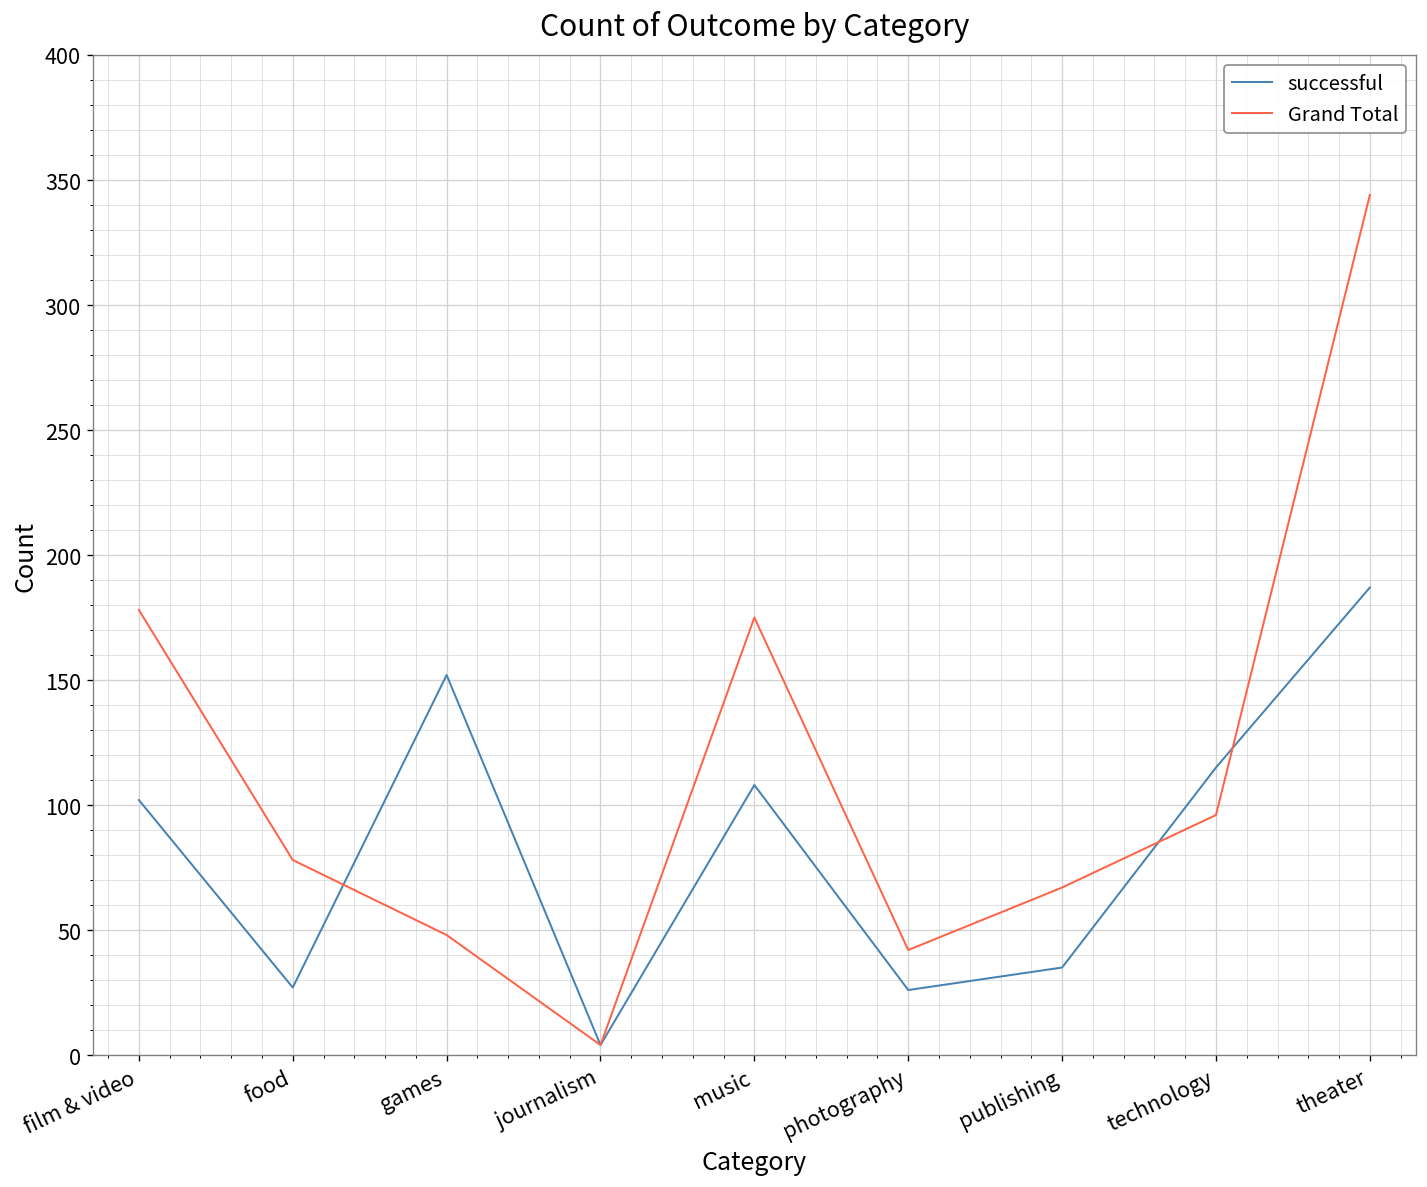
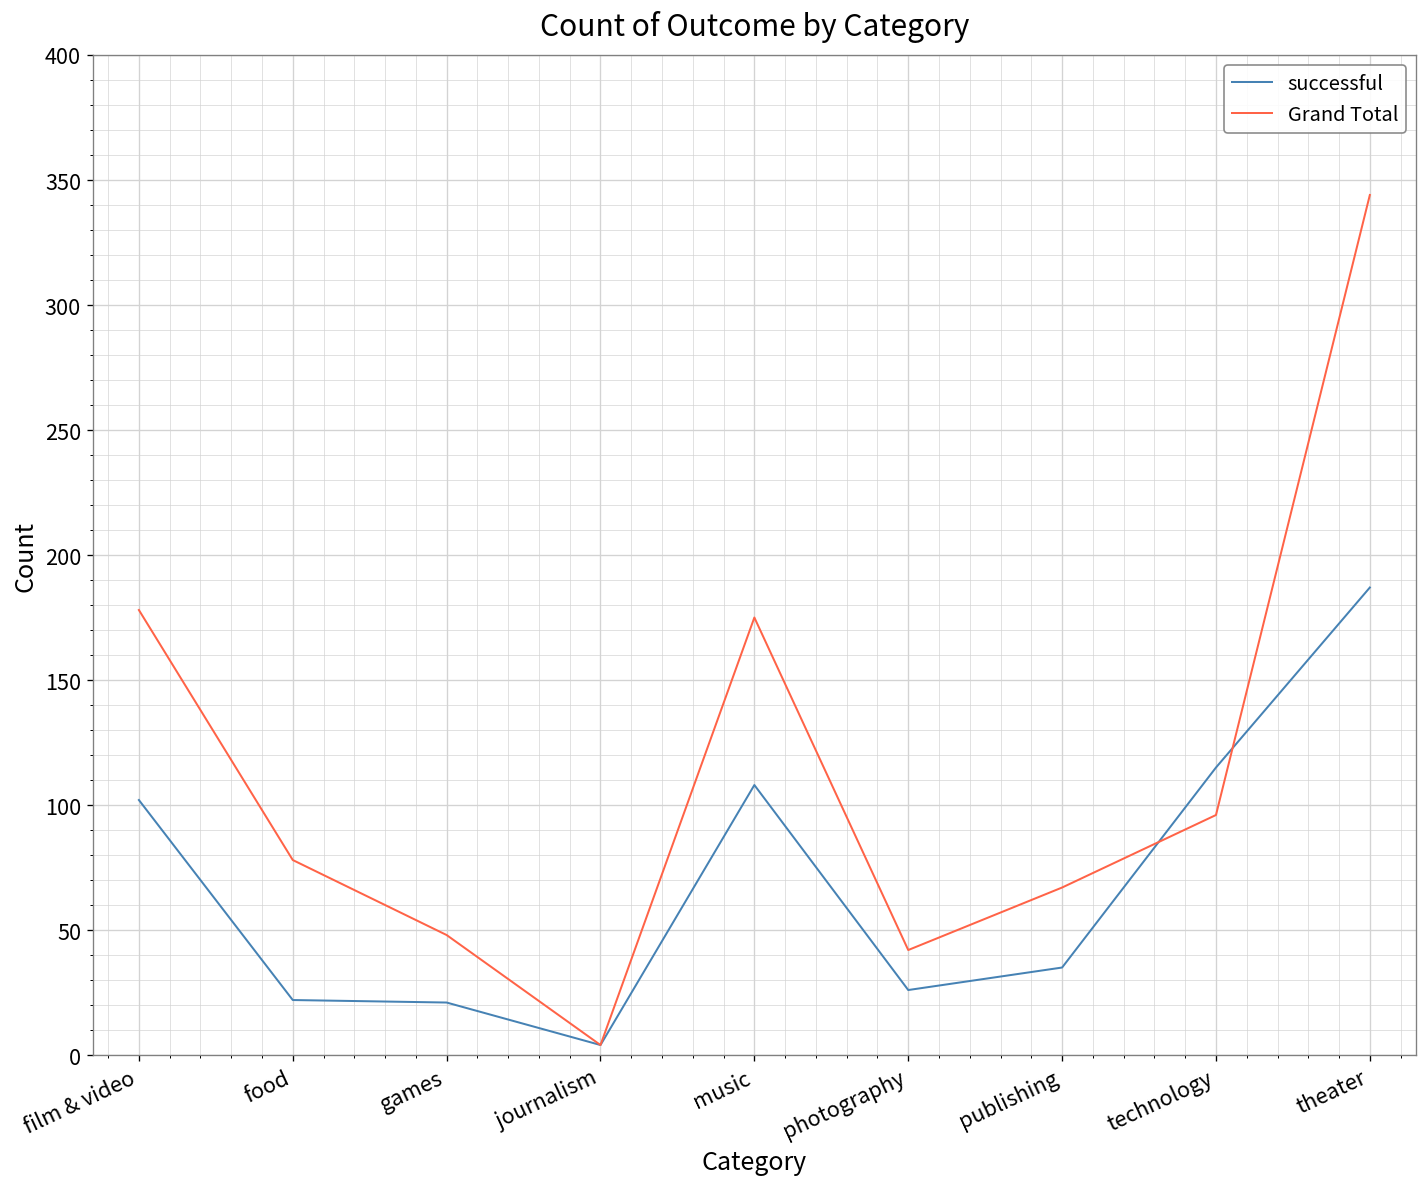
  {
    "successful": {
      "film & video": 102,
-     "food": 27,
-     "games": 152,
+     "food": 22,
+     "games": 21,
      "music": 108,
      "photography": 26,
      "publishing": 35,
      "technology": 115,
      "theater": 187
    },
    "Grand Total": {
      "film & video": 178,
      "food": 78,
      "games": 48,
      "music": 175,
      "photography": 42,
      "publishing": 67,
      "technology": 96,
      "theater": 344
    }
  }
